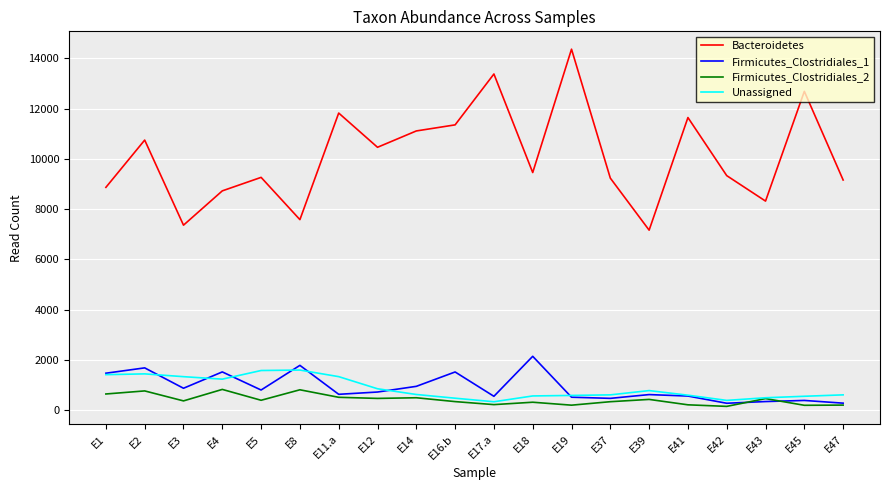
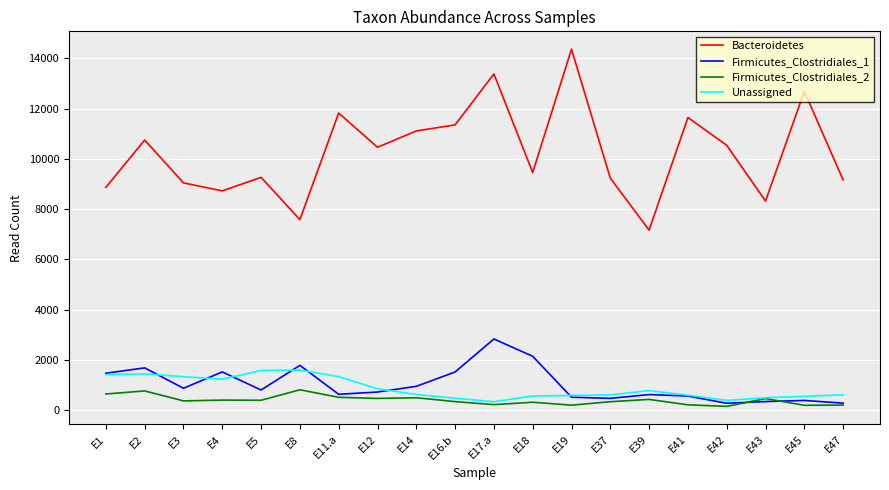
  {
    "Bacteroidetes": {
      "E1": 8900,
      "E2": 10800,
-     "E3": 7400,
+     "E3": 9000,
      "E4": 8700,
      "E5": 9300,
      "E8": 7600,
      "E11.a": 11800,
      "E12": 10500,
      "E14": 11100,
      "E16.b": 11400,
      "E17.a": 13400,
      "E18": 9500,
      "E19": 14400,
      "E37": 9200,
      "E39": 7200,
      "E41": 11600,
-     "E42": 9300,
+     "E42": 10500,
      "E43": 8300,
      "E47": 9200
    },
    "Firmicutes_Clostridiales_1": {
      "E2": 1700,
      "E3": 900,
      "E4": 1500,
      "E5": 800,
      "E8": 1800,
      "E11.a": 600,
      "E12": 700,
      "E14": 1000,
      "E16.b": 1500,
-     "E17.a": 600,
+     "E17.a": 2800,
      "E18": 2100,
      "E37": 500,
      "E39": 600,
      "E42": 300,
      "E43": 300,
      "E45": 400
    },
    "Firmicutes_Clostridiales_2": {
      "E1": 600,
      "E2": 800,
      "E3": 400,
-     "E4": 800,
+     "E4": 400,
      "E5": 400,
      "E8": 800,
      "E11.a": 500,
      "E12": 500,
      "E14": 500,
      "E16.b": 300,
      "E17.a": 200,
      "E18": 300,
      "E19": 200,
      "E37": 300,
      "E39": 400,
      "E41": 200,
      "E42": 200,
      "E45": 200
    },
    "Unassigned": {
      "E2": 1400,
      "E3": 1300,
      "E4": 1200,
      "E5": 1600,
      "E8": 1600,
      "E11.a": 1300,
      "E12": 900,
      "E14": 600,
      "E16.b": 500,
      "E17.a": 300,
      "E18": 600,
      "E37": 600,
      "E39": 800,
      "E42": 400,
      "E45": 600,
      "E47": 600
    }
  }
